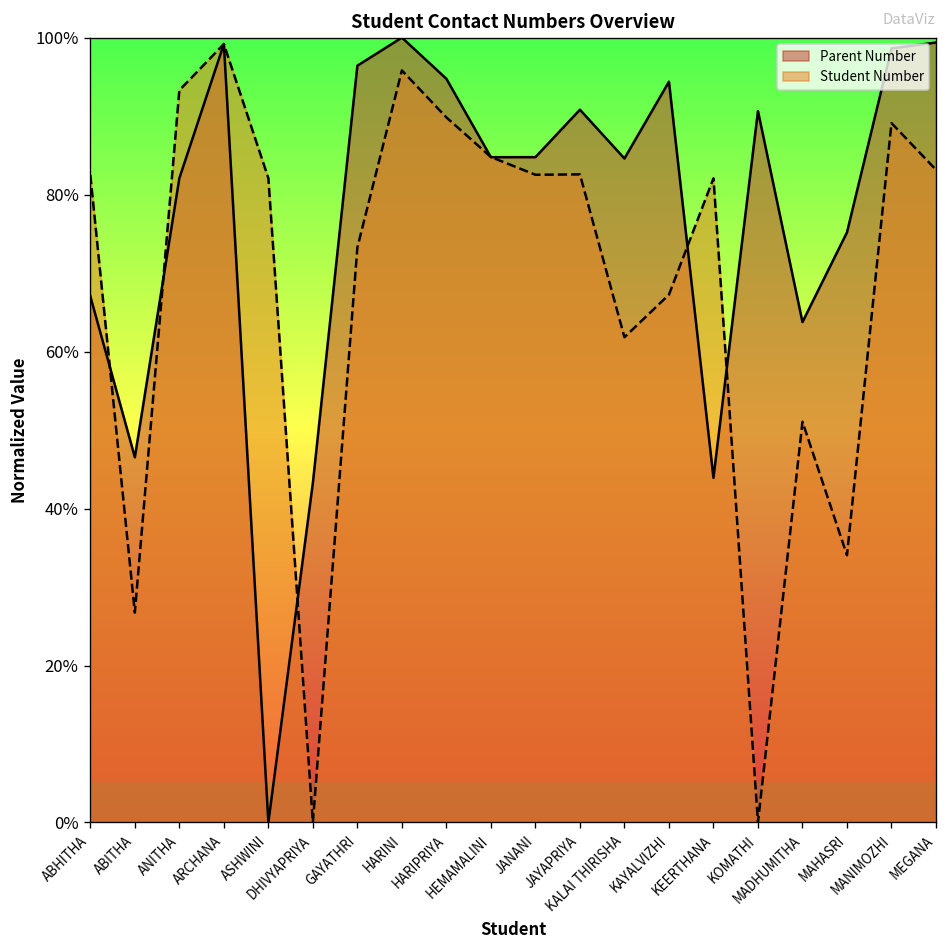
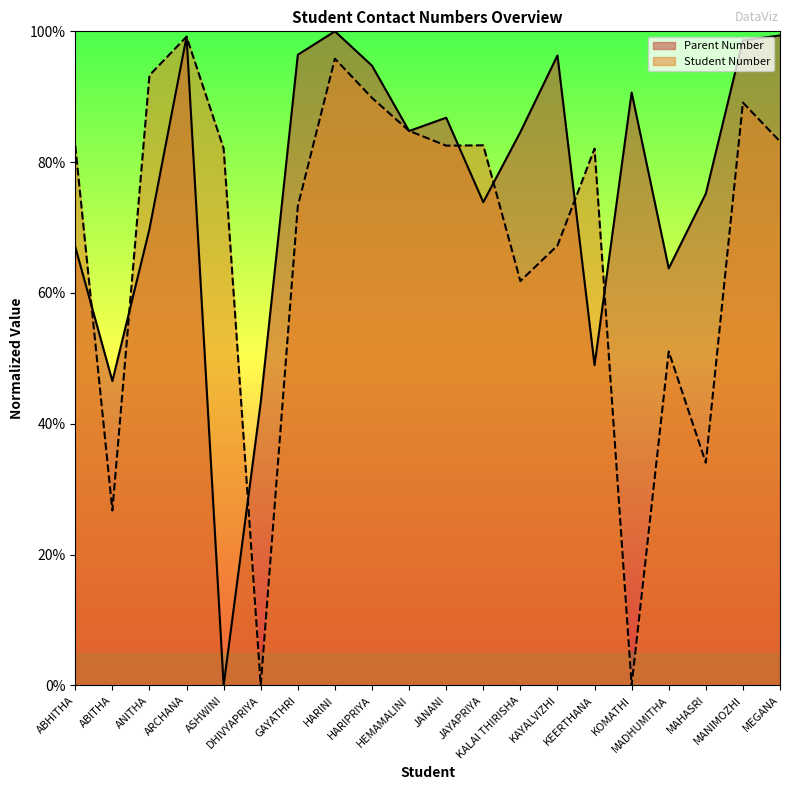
  {
    "Parent Number": {
      "ABHITHA": "67%",
      "ABITHA": "47%",
-     "ANITHA": "82%",
+     "ANITHA": "70%",
      "ASHWINI": "0%",
      "DHIVYAPRIYA": "43%",
      "GAYATHRI": "96%",
      "HARINI": "100%",
      "HARIPRIYA": "95%",
-     "JANANI": "85%",
-     "JAYAPRIYA": "91%",
+     "JANANI": "87%",
+     "JAYAPRIYA": "74%",
      "KALAI THIRISHA": "85%",
-     "KAYALVIZHI": "94%",
-     "KEERTHANA": "44%",
+     "KAYALVIZHI": "96%",
+     "KEERTHANA": "49%",
      "KOMATHI": "91%",
      "MADHUMITHA": "64%",
      "MAHASRI": "75%",
      "MEGANA": "99%"
    },
    "Student Number": {
      "ABHITHA": "82%",
      "ABITHA": "27%",
      "ANITHA": "93%",
      "ASHWINI": "82%",
      "DHIVYAPRIYA": "0%",
      "GAYATHRI": "73%",
      "HARINI": "96%",
      "HARIPRIYA": "90%",
      "JANANI": "83%",
      "JAYAPRIYA": "83%",
      "KALAI THIRISHA": "62%",
      "KAYALVIZHI": "67%",
      "KEERTHANA": "82%",
      "KOMATHI": "0%",
      "MADHUMITHA": "51%",
      "MAHASRI": "34%",
      "MANIMOZHI": "89%",
      "MEGANA": "83%"
    }
  }
